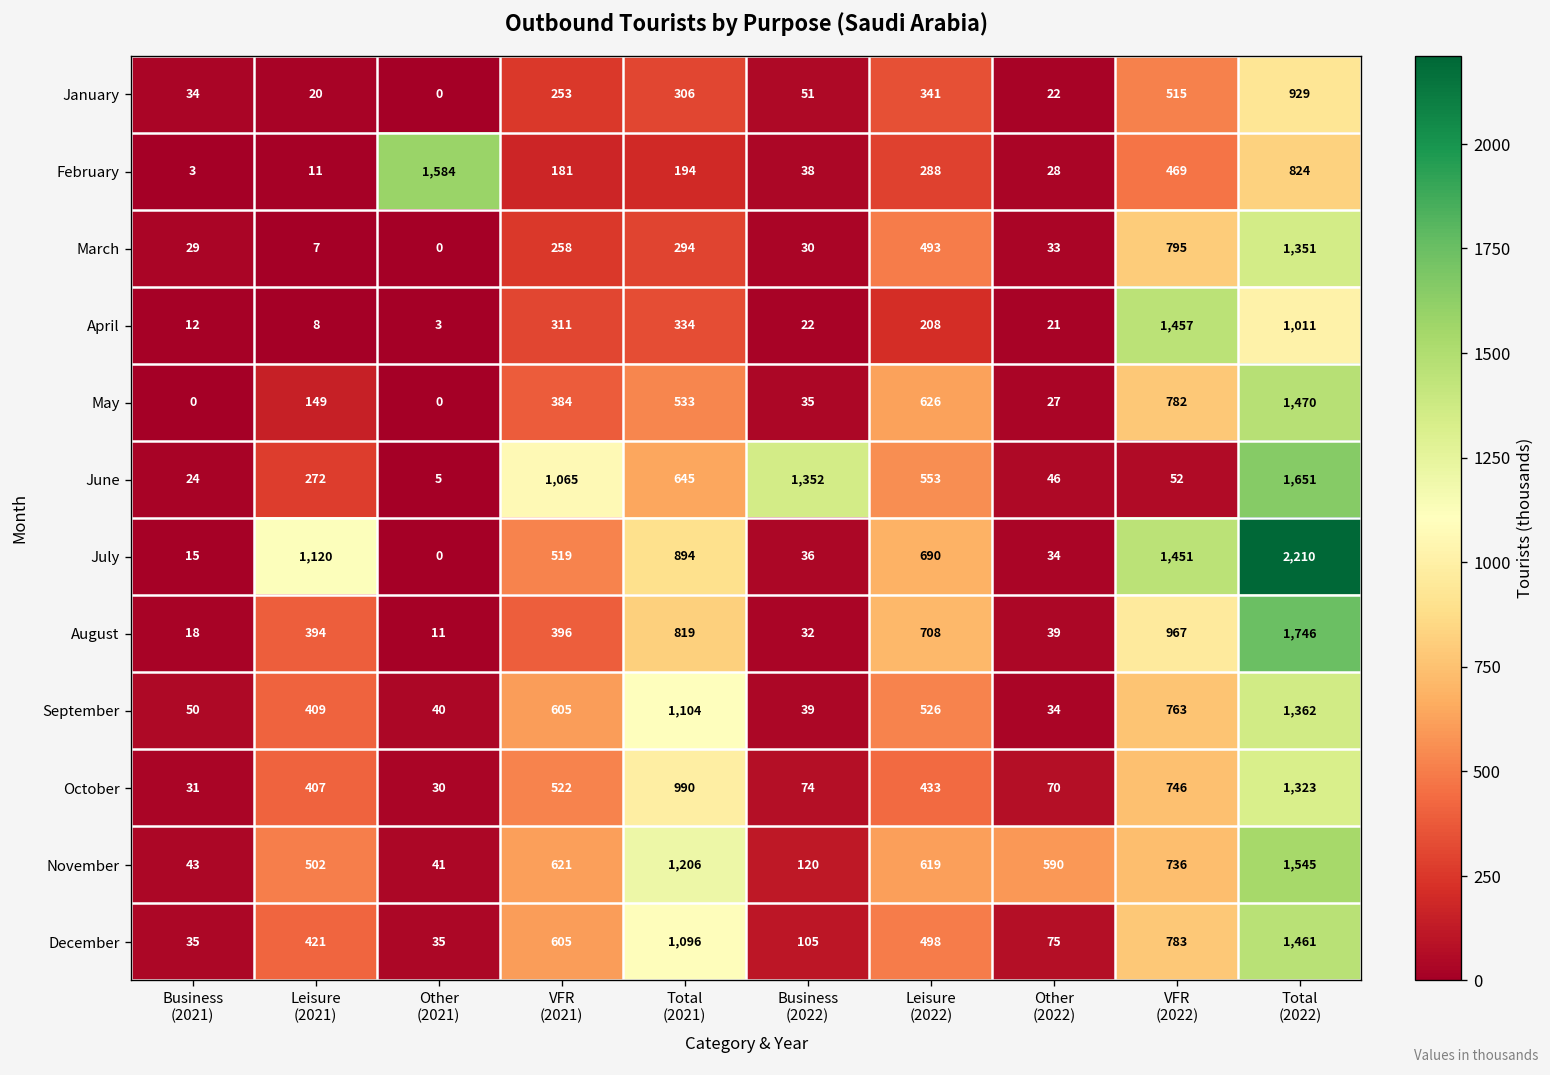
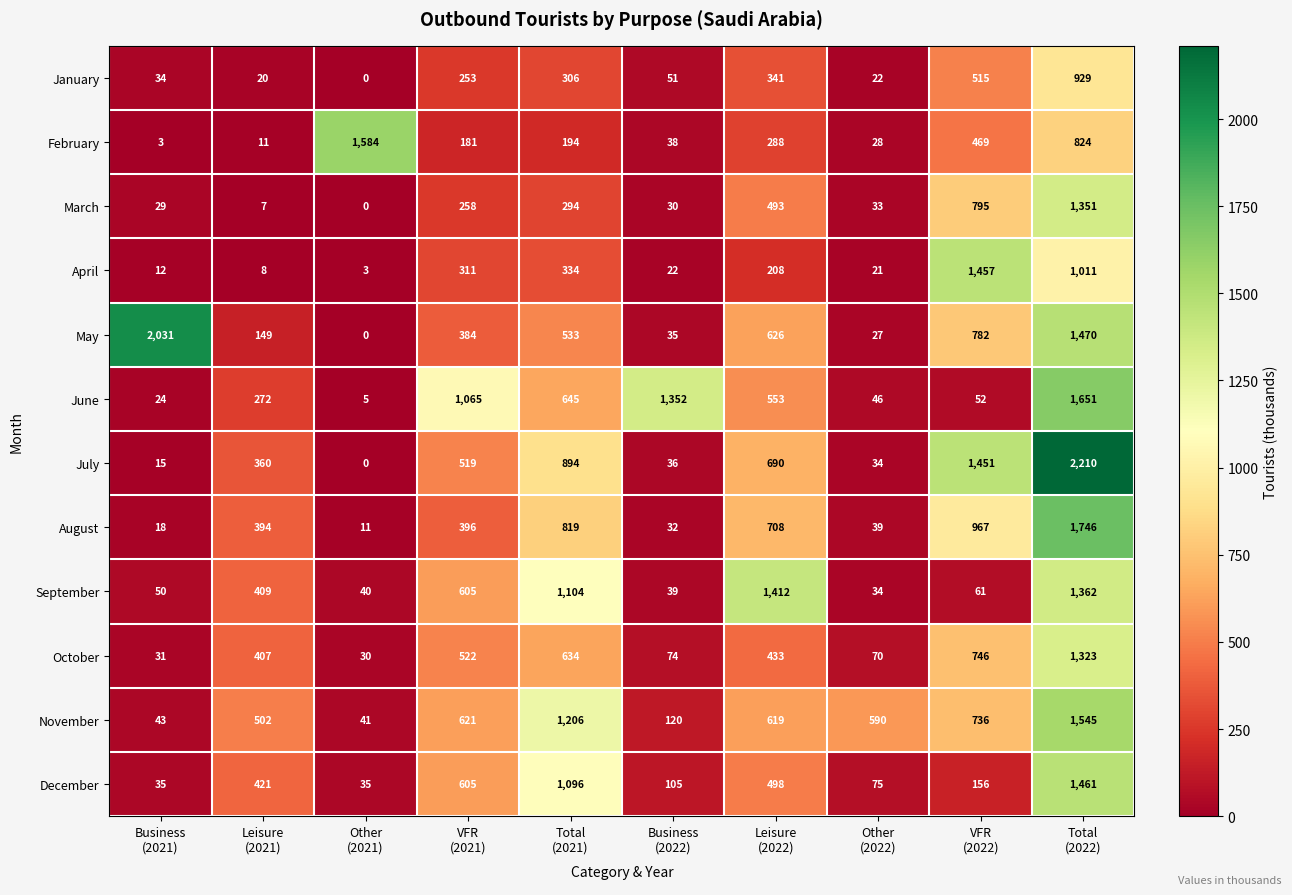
  {
    "January": {
      "Business (2021)": "34",
      "Leisure (2021)": "20",
      "Other (2021)": "0",
      "VFR (2021)": "253",
      "Total (2021)": "306",
      "Business (2022)": "51",
      "Leisure (2022)": "341",
      "Other (2022)": "22",
      "VFR (2022)": "515",
      "Total (2022)": "929"
    },
    "February": {
      "Business (2021)": "3",
      "Leisure (2021)": "11",
      "Other (2021)": "1,584",
      "VFR (2021)": "181",
      "Total (2021)": "194",
      "Business (2022)": "38",
      "Leisure (2022)": "288",
      "Other (2022)": "28",
      "VFR (2022)": "469",
      "Total (2022)": "824"
    },
    "March": {
      "Business (2021)": "29",
      "Leisure (2021)": "7",
      "Other (2021)": "0",
      "VFR (2021)": "258",
      "Total (2021)": "294",
      "Business (2022)": "30",
      "Leisure (2022)": "493",
      "Other (2022)": "33",
      "VFR (2022)": "795",
      "Total (2022)": "1,351"
    },
    "April": {
      "Business (2021)": "12",
      "Leisure (2021)": "8",
      "Other (2021)": "3",
      "VFR (2021)": "311",
      "Total (2021)": "334",
      "Business (2022)": "22",
      "Leisure (2022)": "208",
      "Other (2022)": "21",
      "VFR (2022)": "1,457",
      "Total (2022)": "1,011"
    },
    "May": {
-     "Business (2021)": "0",
+     "Business (2021)": "2,031",
      "Leisure (2021)": "149",
      "Other (2021)": "0",
      "VFR (2021)": "384",
      "Total (2021)": "533",
      "Business (2022)": "35",
      "Leisure (2022)": "626",
      "Other (2022)": "27",
      "VFR (2022)": "782",
      "Total (2022)": "1,470"
    },
    "June": {
      "Business (2021)": "24",
      "Leisure (2021)": "272",
      "Other (2021)": "5",
      "VFR (2021)": "1,065",
      "Total (2021)": "645",
      "Business (2022)": "1,352",
      "Leisure (2022)": "553",
      "Other (2022)": "46",
      "VFR (2022)": "52",
      "Total (2022)": "1,651"
    },
    "July": {
      "Business (2021)": "15",
-     "Leisure (2021)": "1,120",
+     "Leisure (2021)": "360",
      "Other (2021)": "0",
      "VFR (2021)": "519",
      "Total (2021)": "894",
      "Business (2022)": "36",
      "Leisure (2022)": "690",
      "Other (2022)": "34",
      "VFR (2022)": "1,451",
      "Total (2022)": "2,210"
    },
    "August": {
      "Business (2021)": "18",
      "Leisure (2021)": "394",
      "Other (2021)": "11",
      "VFR (2021)": "396",
      "Total (2021)": "819",
      "Business (2022)": "32",
      "Leisure (2022)": "708",
      "Other (2022)": "39",
      "VFR (2022)": "967",
      "Total (2022)": "1,746"
    },
    "September": {
      "Business (2021)": "50",
      "Leisure (2021)": "409",
      "Other (2021)": "40",
      "VFR (2021)": "605",
      "Total (2021)": "1,104",
      "Business (2022)": "39",
-     "Leisure (2022)": "526",
+     "Leisure (2022)": "1,412",
      "Other (2022)": "34",
-     "VFR (2022)": "763",
+     "VFR (2022)": "61",
      "Total (2022)": "1,362"
    },
    "October": {
      "Business (2021)": "31",
      "Leisure (2021)": "407",
      "Other (2021)": "30",
      "VFR (2021)": "522",
-     "Total (2021)": "990",
+     "Total (2021)": "634",
      "Business (2022)": "74",
      "Leisure (2022)": "433",
      "Other (2022)": "70",
      "VFR (2022)": "746",
      "Total (2022)": "1,323"
    },
    "November": {
      "Business (2021)": "43",
      "Leisure (2021)": "502",
      "Other (2021)": "41",
      "VFR (2021)": "621",
      "Total (2021)": "1,206",
      "Business (2022)": "120",
      "Leisure (2022)": "619",
      "Other (2022)": "590",
      "VFR (2022)": "736",
      "Total (2022)": "1,545"
    },
    "December": {
      "Business (2021)": "35",
      "Leisure (2021)": "421",
      "Other (2021)": "35",
      "VFR (2021)": "605",
      "Total (2021)": "1,096",
      "Business (2022)": "105",
      "Leisure (2022)": "498",
      "Other (2022)": "75",
-     "VFR (2022)": "783",
+     "VFR (2022)": "156",
      "Total (2022)": "1,461"
    }
  }
